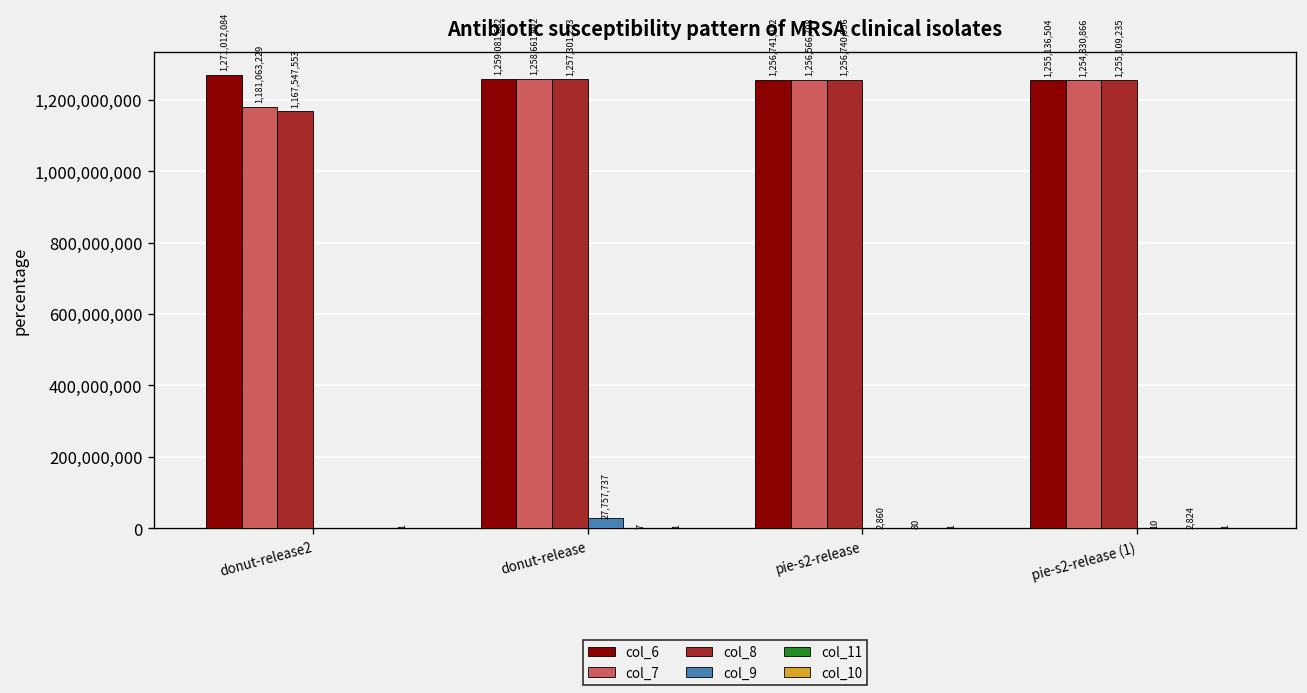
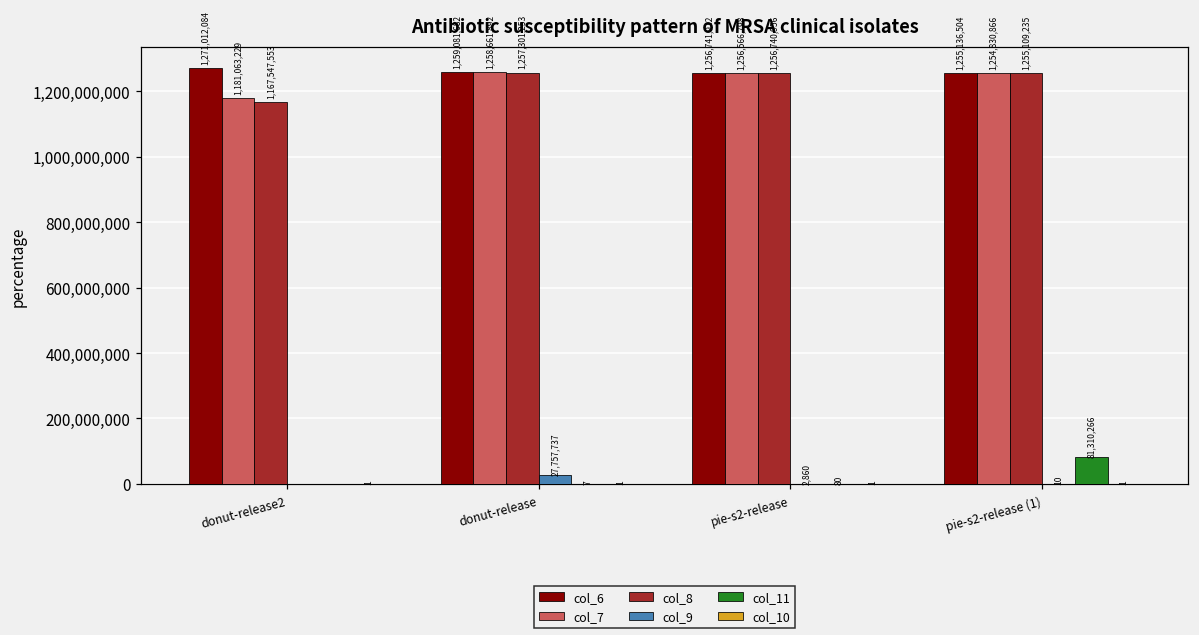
  {
    "col_6": {
      "donut-release2": "1,271,012,084",
      "donut-release": "1,259,081,682",
      "pie-s2-release": "1,256,741,912",
      "pie-s2-release (1)": "1,255,136,504"
    },
    "col_7": {
      "donut-release2": "1,181,063,229",
      "donut-release": "1,258,661,892",
      "pie-s2-release": "1,256,566,798",
      "pie-s2-release (1)": "1,254,830,866"
    },
    "col_8": {
      "donut-release2": "1,167,547,553",
      "donut-release": "1,257,301,253",
      "pie-s2-release": "1,256,740,956",
      "pie-s2-release (1)": "1,255,109,235"
    },
    "col_9": {
      "donut-release": "27,757,737",
      "pie-s2-release": "2,860",
      "pie-s2-release (1)": "10"
    },
    "col_11": {
      "donut-release": "7",
      "pie-s2-release": "80",
-     "pie-s2-release (1)": "2,824"
+     "pie-s2-release (1)": "81,310,266"
    },
    "col_10": {
      "donut-release2": "1",
      "donut-release": "1",
      "pie-s2-release": "1",
      "pie-s2-release (1)": "1"
    }
  }
